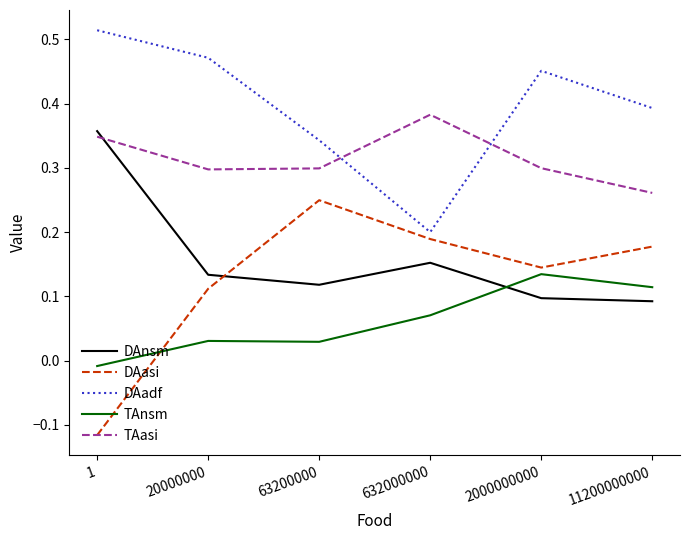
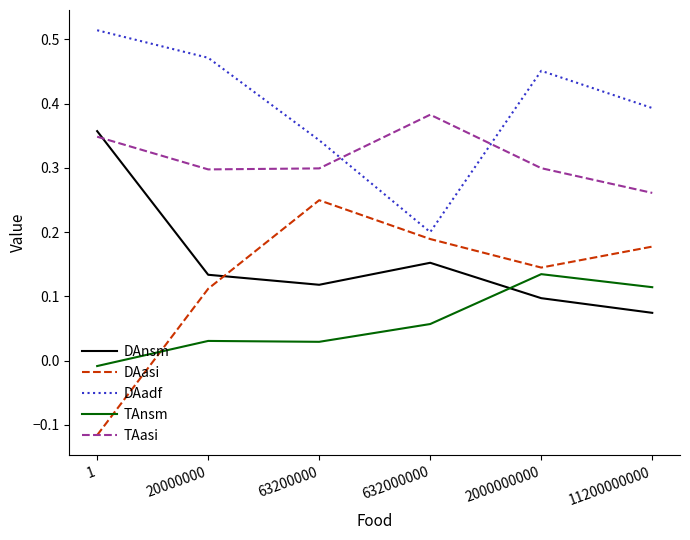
  {
    "DAnsm": {
      "1": 0.36,
      "20000000": 0.13,
      "63200000": 0.12,
      "632000000": 0.15,
      "2000000000": 0.10,
-     "11200000000": 0.09
+     "11200000000": 0.07
    },
    "DAasi": {
      "1": -0.12,
      "20000000": 0.11,
      "63200000": 0.25,
      "632000000": 0.19,
      "2000000000": 0.14,
      "11200000000": 0.18
    },
    "DAadf": {
      "1": 0.51,
      "20000000": 0.47,
      "63200000": 0.34,
      "632000000": 0.20,
      "2000000000": 0.45,
      "11200000000": 0.39
    },
    "TAnsm": {
      "1": -0.01,
      "20000000": 0.03,
      "63200000": 0.03,
-     "632000000": 0.07,
+     "632000000": 0.06,
      "2000000000": 0.13,
      "11200000000": 0.11
    },
    "TAasi": {
      "1": 0.35,
      "20000000": 0.30,
      "63200000": 0.30,
      "632000000": 0.38,
      "2000000000": 0.30,
      "11200000000": 0.26
    }
  }
